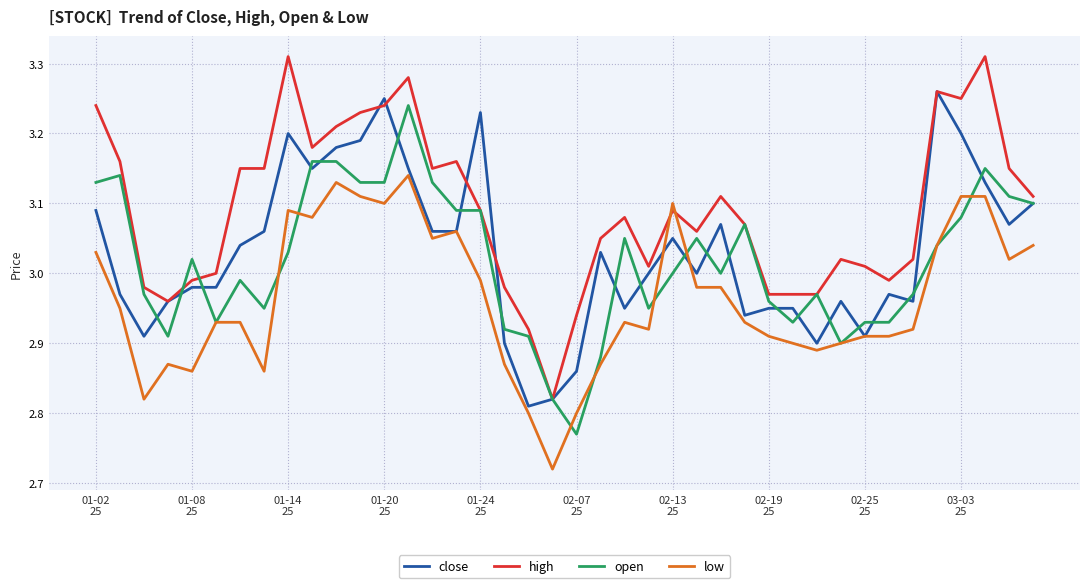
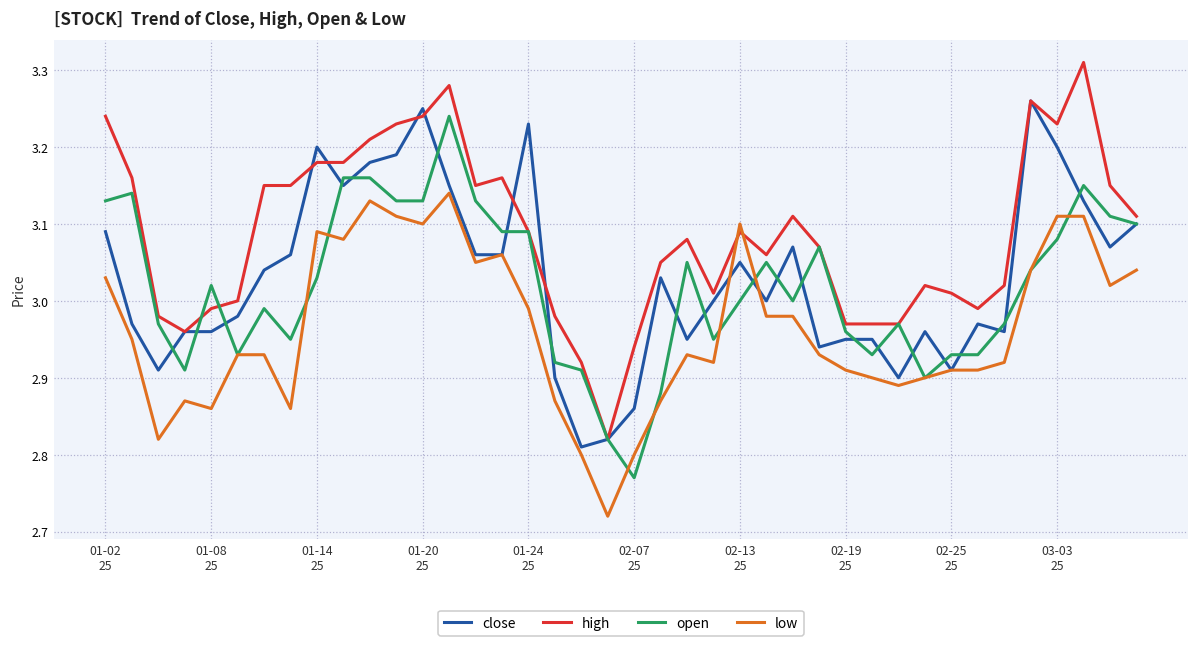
  {
    "close": {
      "01-02 25": 3.09,
-     "01-08 25": 2.98,
+     "01-08 25": 2.96,
      "01-14 25": 3.20,
      "01-20 25": 3.25,
      "01-24 25": 3.23,
      "02-07 25": 2.86,
      "02-13 25": 3.05,
      "02-19 25": 2.95,
      "03-03 25": 3.20
    },
    "high": {
      "01-02 25": 3.24,
      "01-08 25": 2.99,
-     "01-14 25": 3.31,
+     "01-14 25": 3.18,
      "01-20 25": 3.24,
      "02-07 25": 2.94,
      "02-13 25": 3.09,
      "02-19 25": 2.97,
      "02-25 25": 3.01,
-     "03-03 25": 3.25
+     "03-03 25": 3.23
    },
    "open": {
      "01-02 25": 3.13,
      "01-08 25": 3.02,
      "01-14 25": 3.03,
      "01-20 25": 3.13,
      "02-07 25": 2.77,
      "02-13 25": 3.00,
      "02-19 25": 2.96,
      "02-25 25": 2.93,
      "03-03 25": 3.08
    },
    "low": {
      "01-02 25": 3.03,
      "01-08 25": 2.86,
      "01-14 25": 3.09,
      "01-20 25": 3.10,
      "01-24 25": 2.99,
      "02-07 25": 2.80,
      "02-13 25": 3.10,
      "02-19 25": 2.91,
      "03-03 25": 3.11
    }
  }
